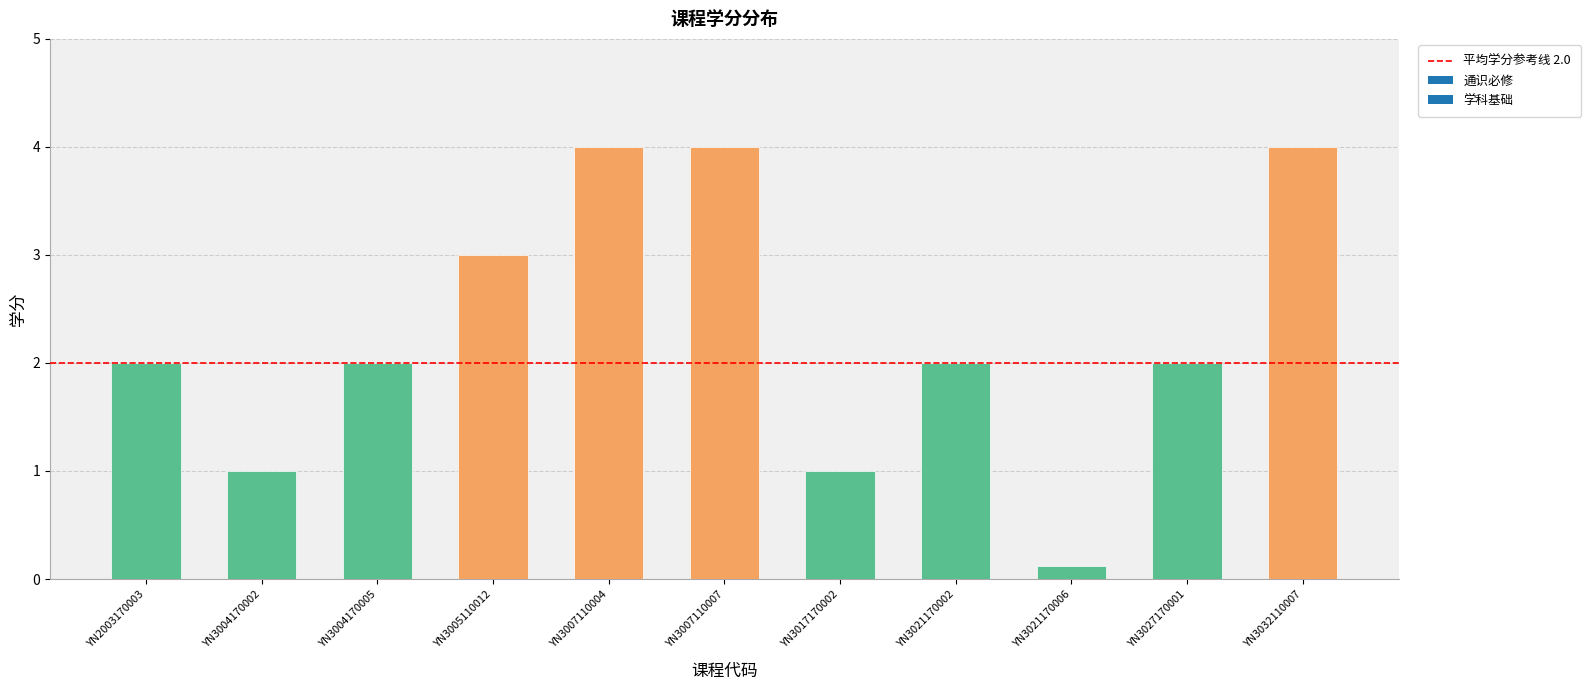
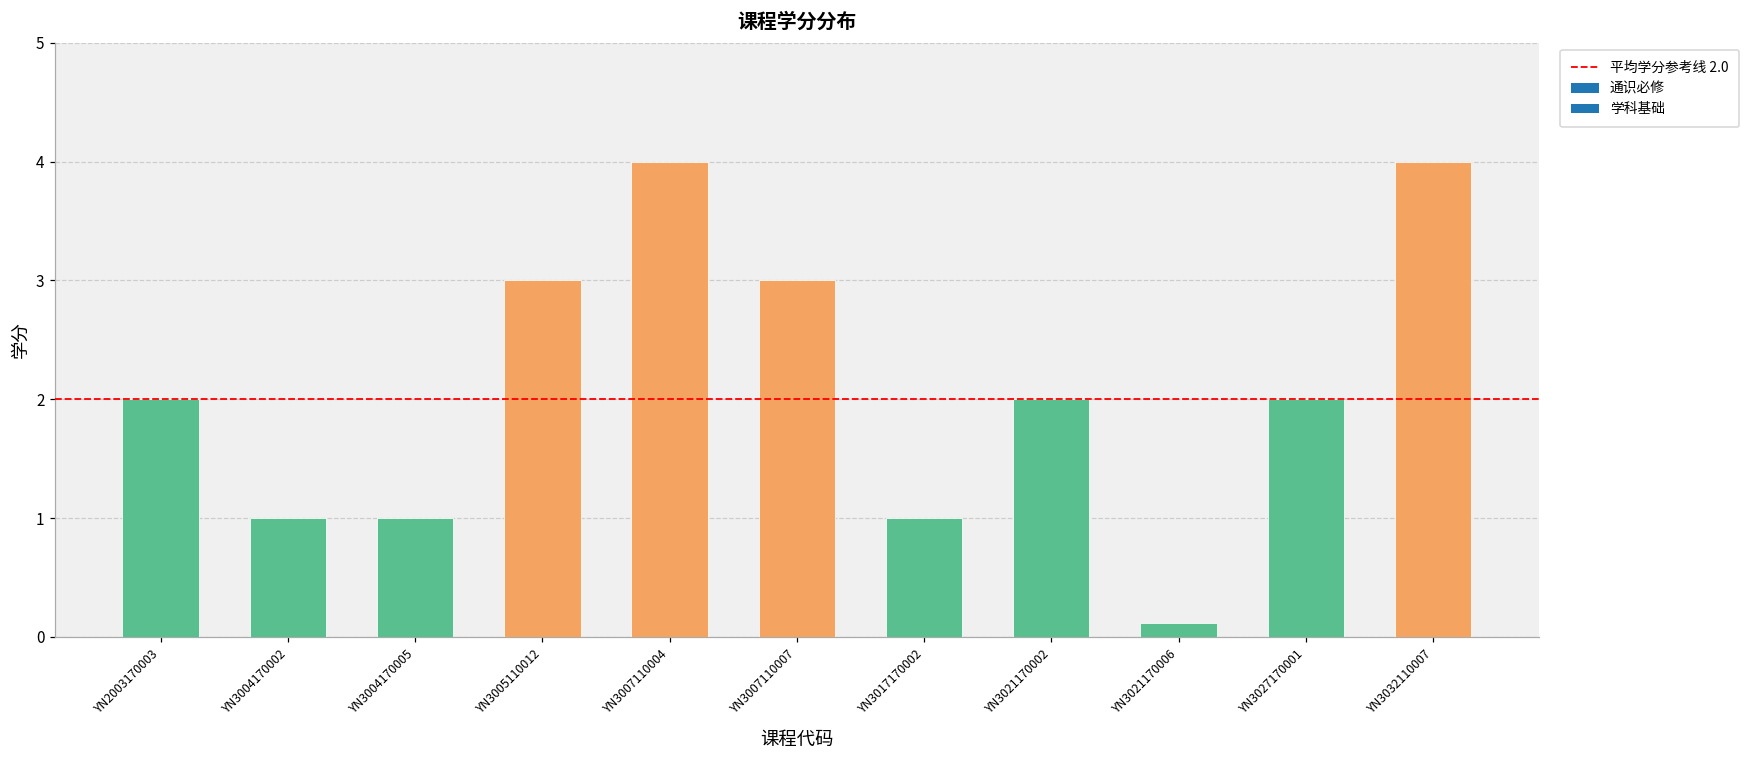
  {
    "YN2003170003": 2,
    "YN3004170002": 1,
-   "YN3004170005": 2,
+   "YN3004170005": 1,
    "YN3005110012": 3,
    "YN3007110004": 4,
-   "YN3007110007": 4,
+   "YN3007110007": 3,
    "YN3017170002": 1,
    "YN3021170002": 2,
    "YN3021170006": 0.12,
    "YN3027170001": 2,
    "YN3032110007": 4
  }
